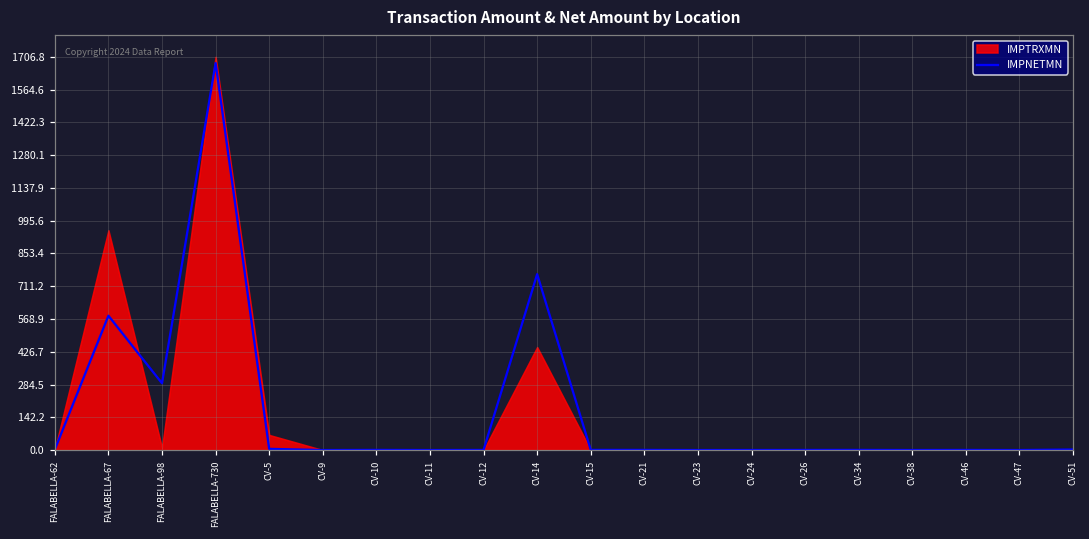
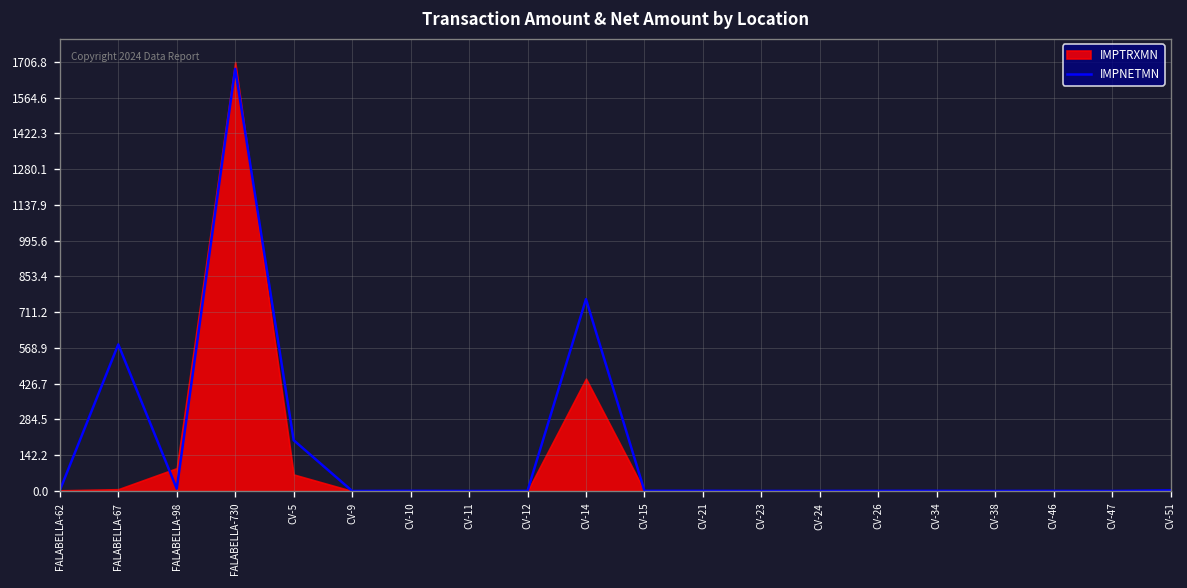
  {
    "IMPTRXMN": {
-     "FALABELLA-67": 950,
-     "FALABELLA-98": 10,
+     "FALABELLA-67": 10,
+     "FALABELLA-98": 90,
      "FALABELLA-730": 1710,
      "CV-5": 70,
      "CV-14": 450
    },
    "IMPNETMN": {
      "FALABELLA-67": 580,
-     "FALABELLA-98": 290,
+     "FALABELLA-98": 10,
      "FALABELLA-730": 1680,
-     "CV-5": 10,
+     "CV-5": 200,
      "CV-14": 760
    }
  }
